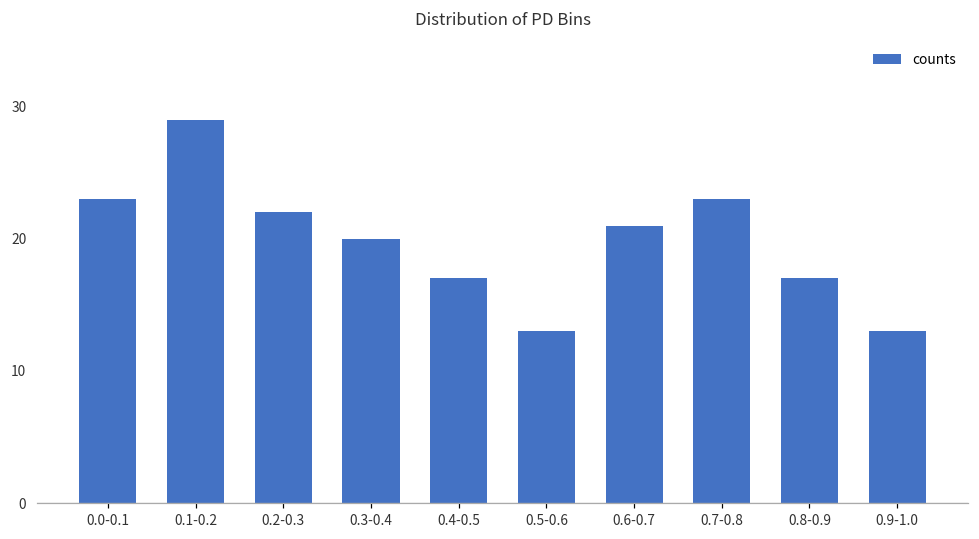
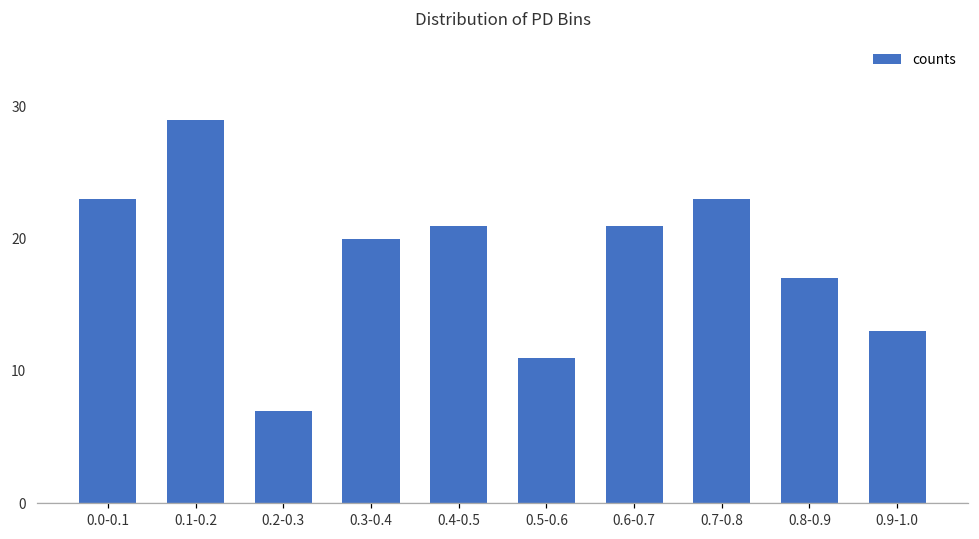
  {
    "0.0-0.1": 23,
    "0.1-0.2": 29,
-   "0.2-0.3": 22,
+   "0.2-0.3": 7,
    "0.3-0.4": 20,
-   "0.4-0.5": 17,
-   "0.5-0.6": 13,
+   "0.4-0.5": 21,
+   "0.5-0.6": 11,
    "0.6-0.7": 21,
    "0.7-0.8": 23,
    "0.8-0.9": 17,
    "0.9-1.0": 13
  }
